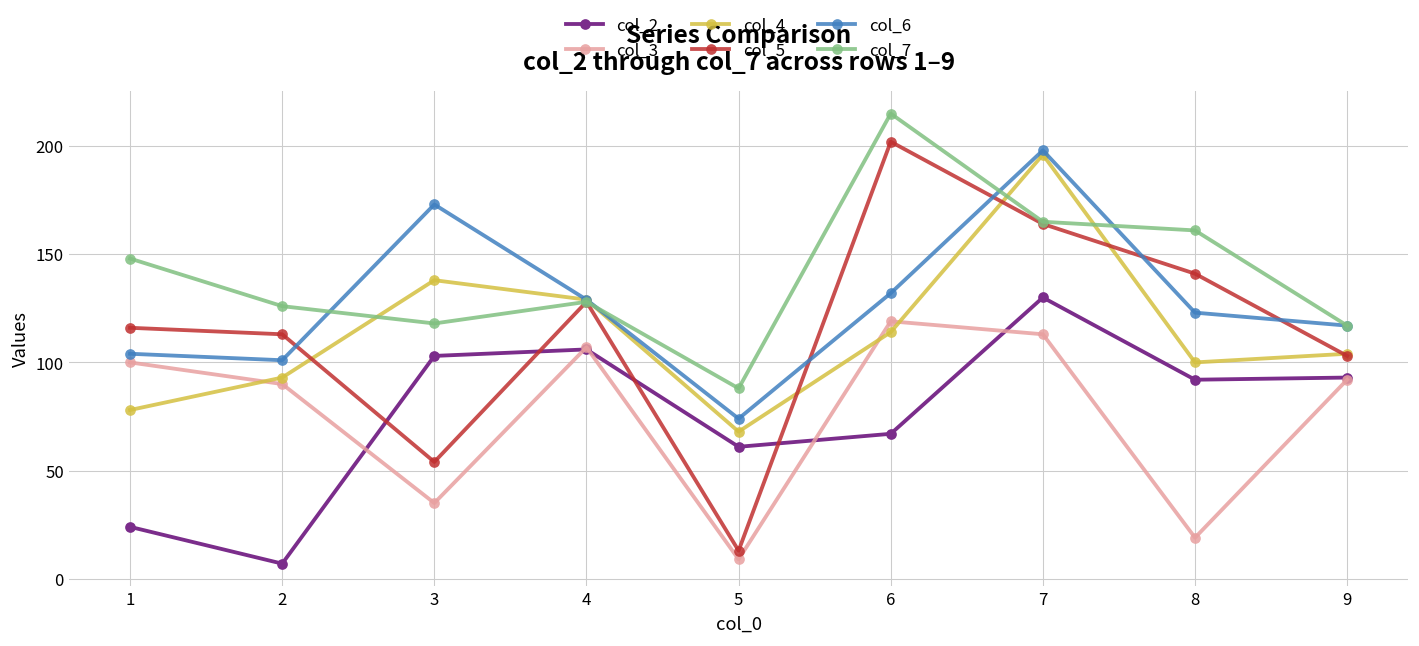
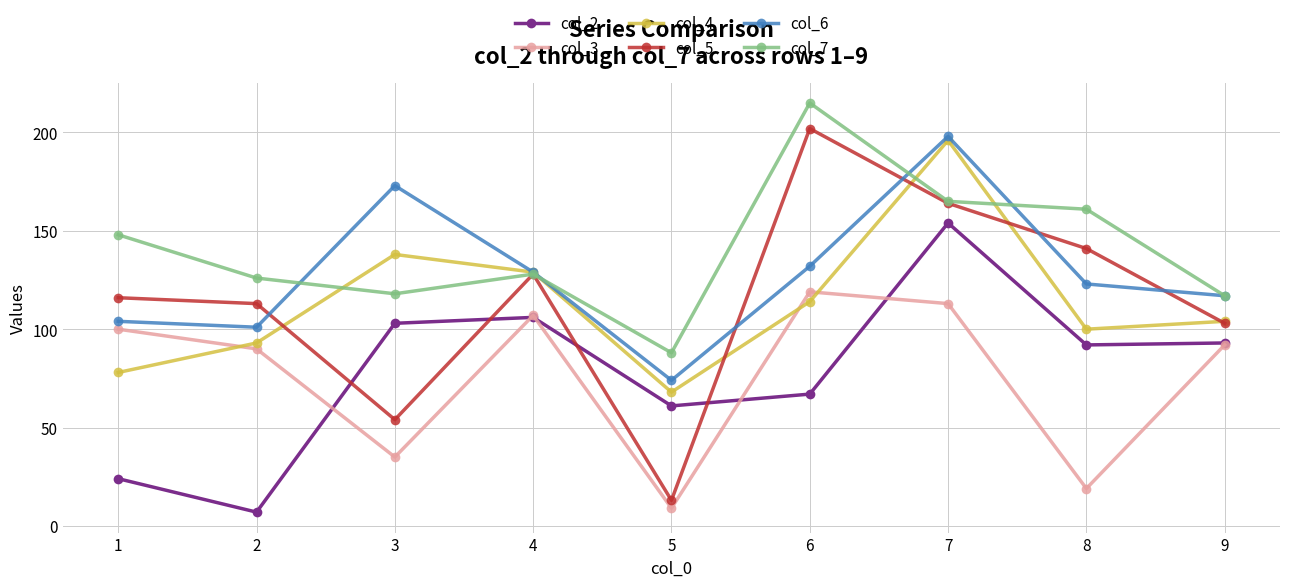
  {
    "col_2": {
      "1": 24,
      "2": 7,
      "3": 103,
      "5": 61,
      "6": 67,
-     "7": 130,
+     "7": 154,
      "8": 92
    },
    "col_3": {
      "1": 100,
      "2": 90,
      "3": 35,
      "5": 9,
      "6": 119,
      "7": 113,
      "8": 19
    },
    "col_4": {
      "1": 78,
      "2": 93,
      "3": 138,
      "5": 68,
      "6": 114,
      "7": 196,
      "8": 100
    },
    "col_5": {
      "1": 116,
      "2": 113,
      "3": 54,
      "5": 13,
      "6": 202,
      "8": 141
    },
    "col_6": {
      "1": 104,
      "2": 101,
      "3": 173,
      "5": 74,
      "6": 132,
      "7": 198,
      "8": 123
    },
    "col_7": {
      "1": 148,
      "2": 126,
      "3": 118,
      "5": 88,
      "6": 215,
      "8": 161
    }
  }
